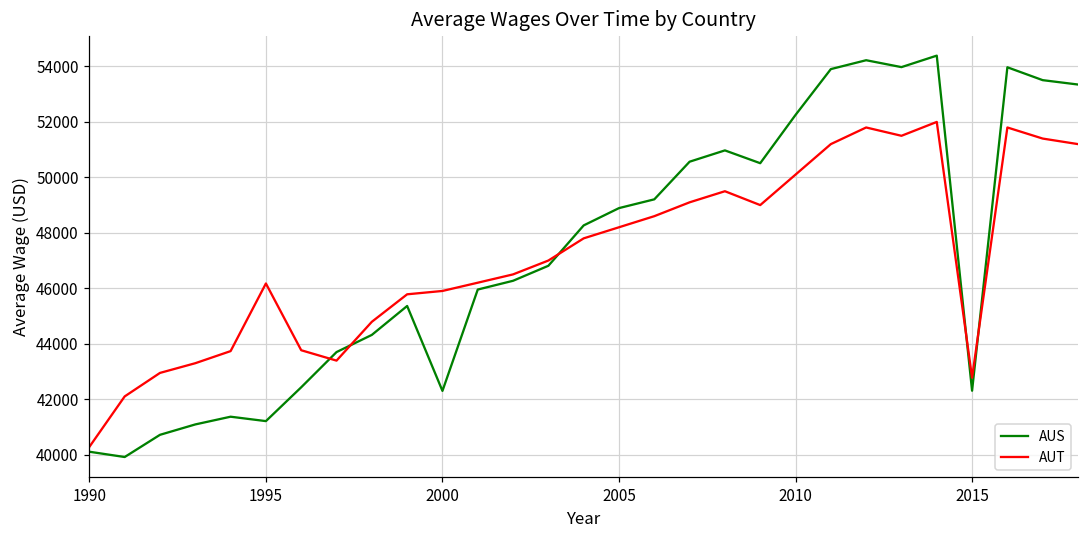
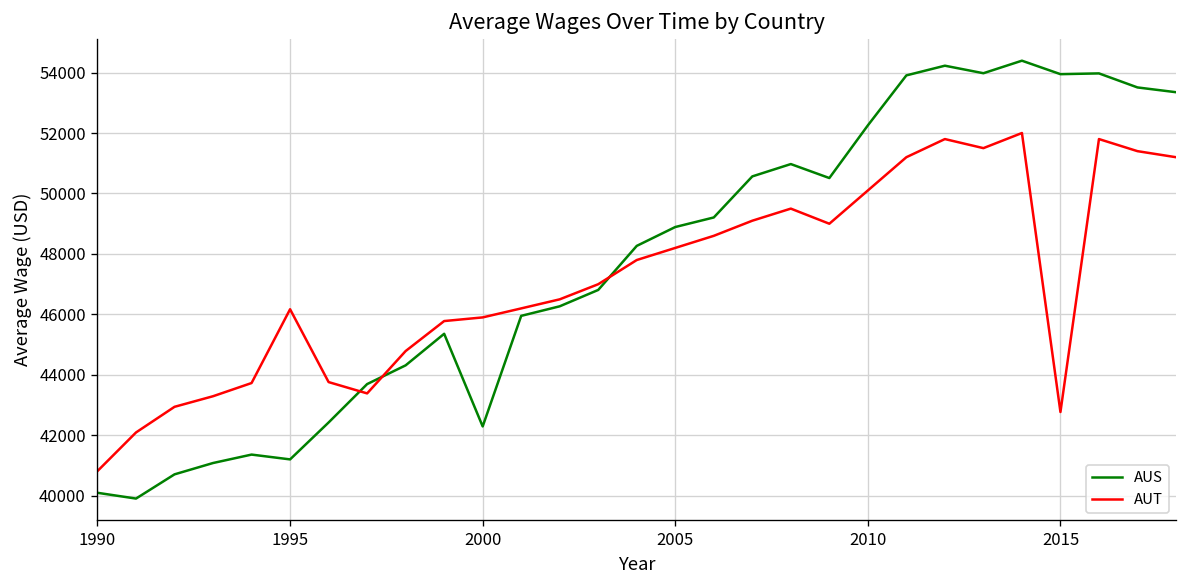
  {
    "AUS": {
      "1990": 40100,
      "1995": 41200,
      "2000": 42300,
      "2005": 48900,
      "2010": 52300,
-     "2015": 42300
+     "2015": 53900
    },
    "AUT": {
-     "1990": 40300,
+     "1990": 40800,
      "1995": 46200,
      "2000": 45900,
      "2005": 48200,
      "2010": 50100,
      "2015": 42800
    }
  }
